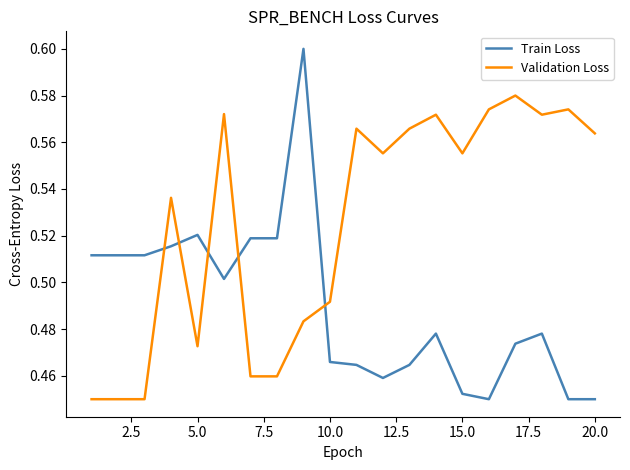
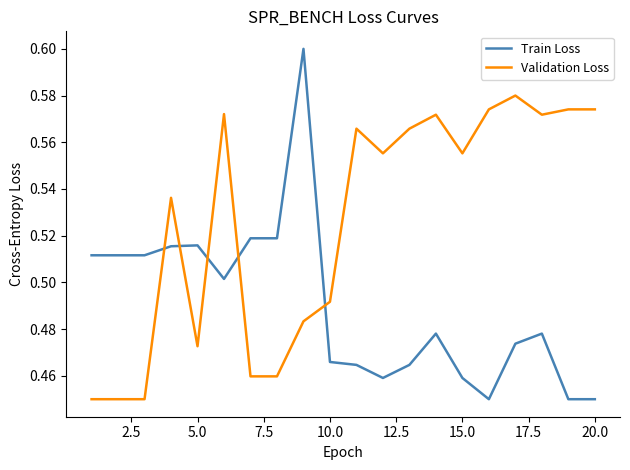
  {
    "Train Loss": {
-     "5.0": 0.520,
+     "5.0": 0.516,
      "10.0": 0.466,
-     "15.0": 0.452,
+     "15.0": 0.459,
      "20.0": 0.450
    },
    "Validation Loss": {
      "5.0": 0.473,
      "10.0": 0.492,
      "15.0": 0.555,
-     "20.0": 0.564
+     "20.0": 0.574
    }
  }
